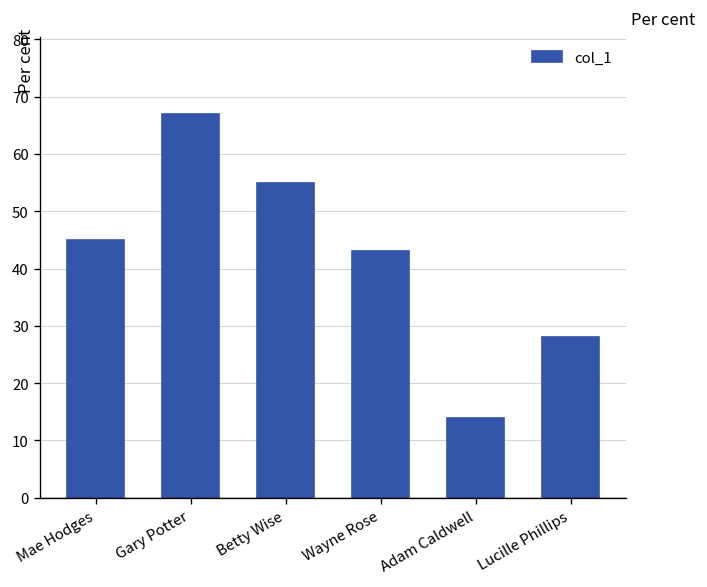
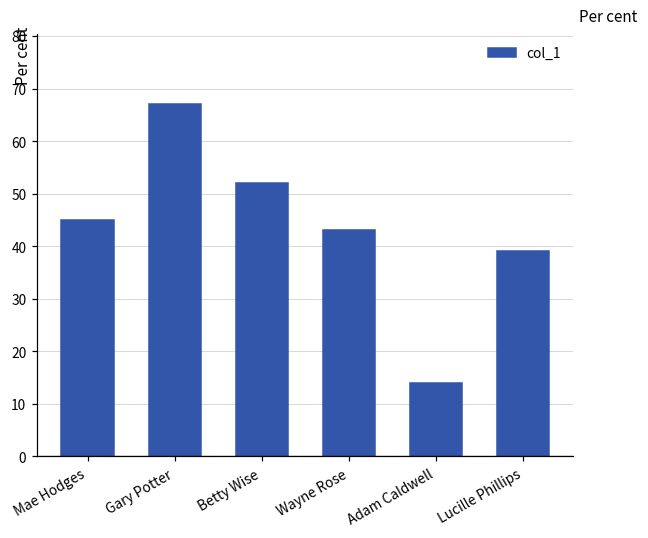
  {
    "Mae Hodges": 45,
    "Gary Potter": 67,
-   "Betty Wise": 55,
+   "Betty Wise": 52,
    "Wayne Rose": 43,
    "Adam Caldwell": 14,
-   "Lucille Phillips": 28
+   "Lucille Phillips": 39
  }
